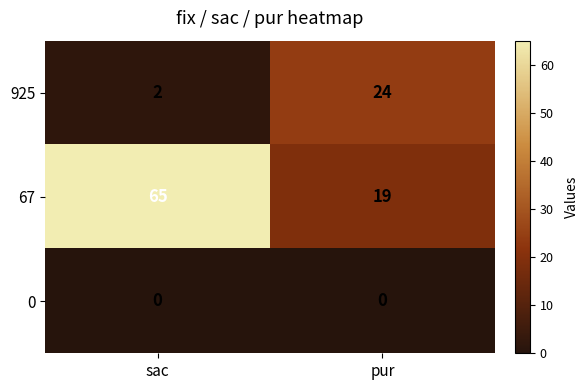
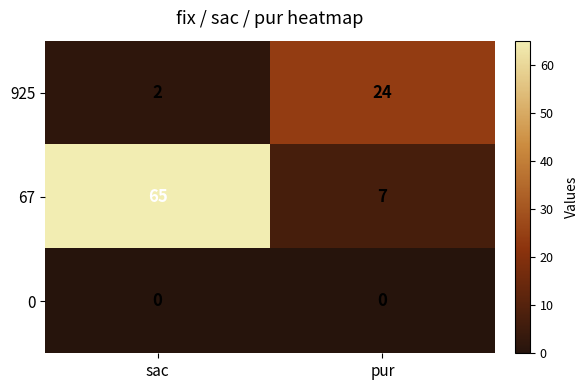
  {
    "925": {
      "pur": 24
    },
    "67": {
      "sac": 65,
-     "pur": 19
+     "pur": 7
    }
  }
